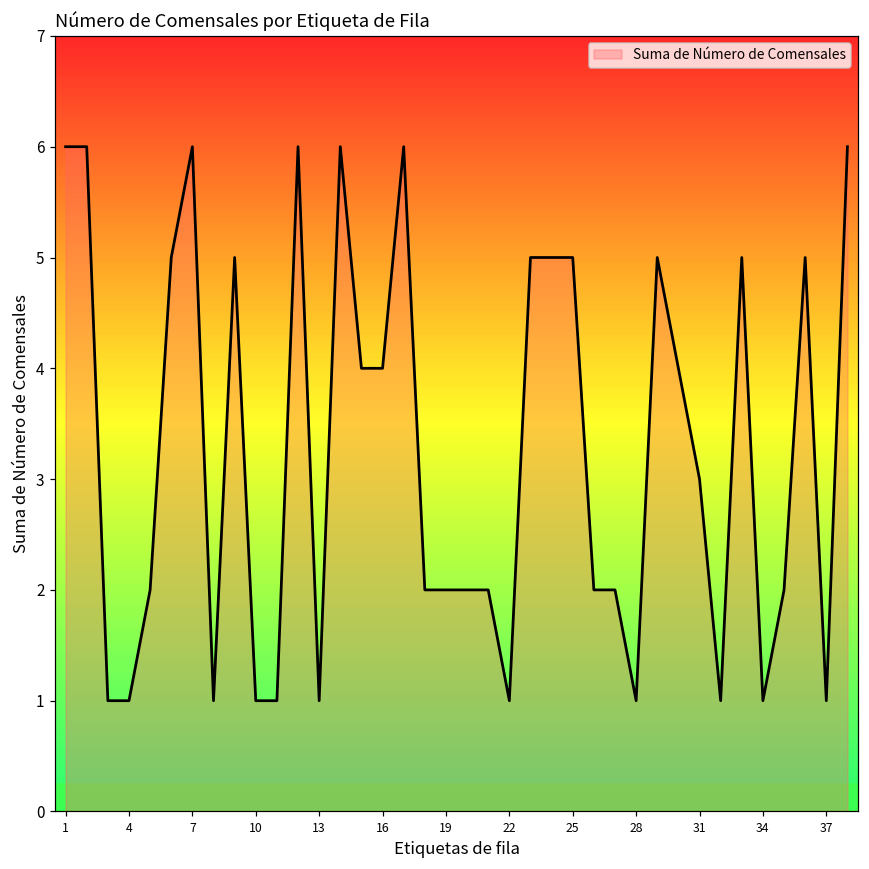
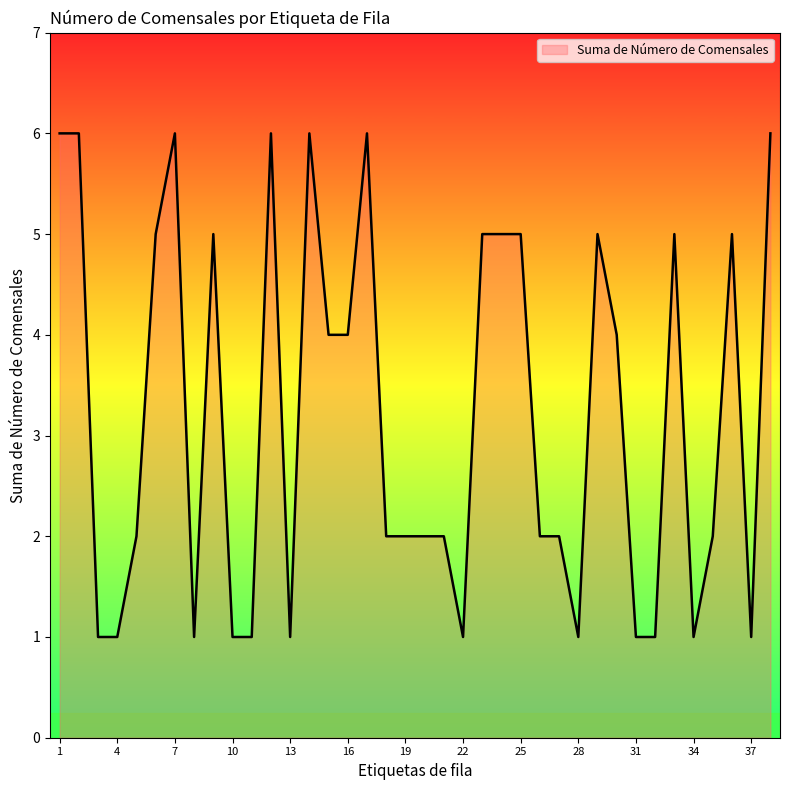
  {
    "1": 6,
    "4": 1,
    "7": 6,
    "10": 1,
    "13": 1,
    "16": 4,
    "19": 2,
    "22": 1,
    "25": 5,
    "28": 1,
-   "31": 3,
+   "31": 1,
    "34": 1,
    "37": 1
  }
